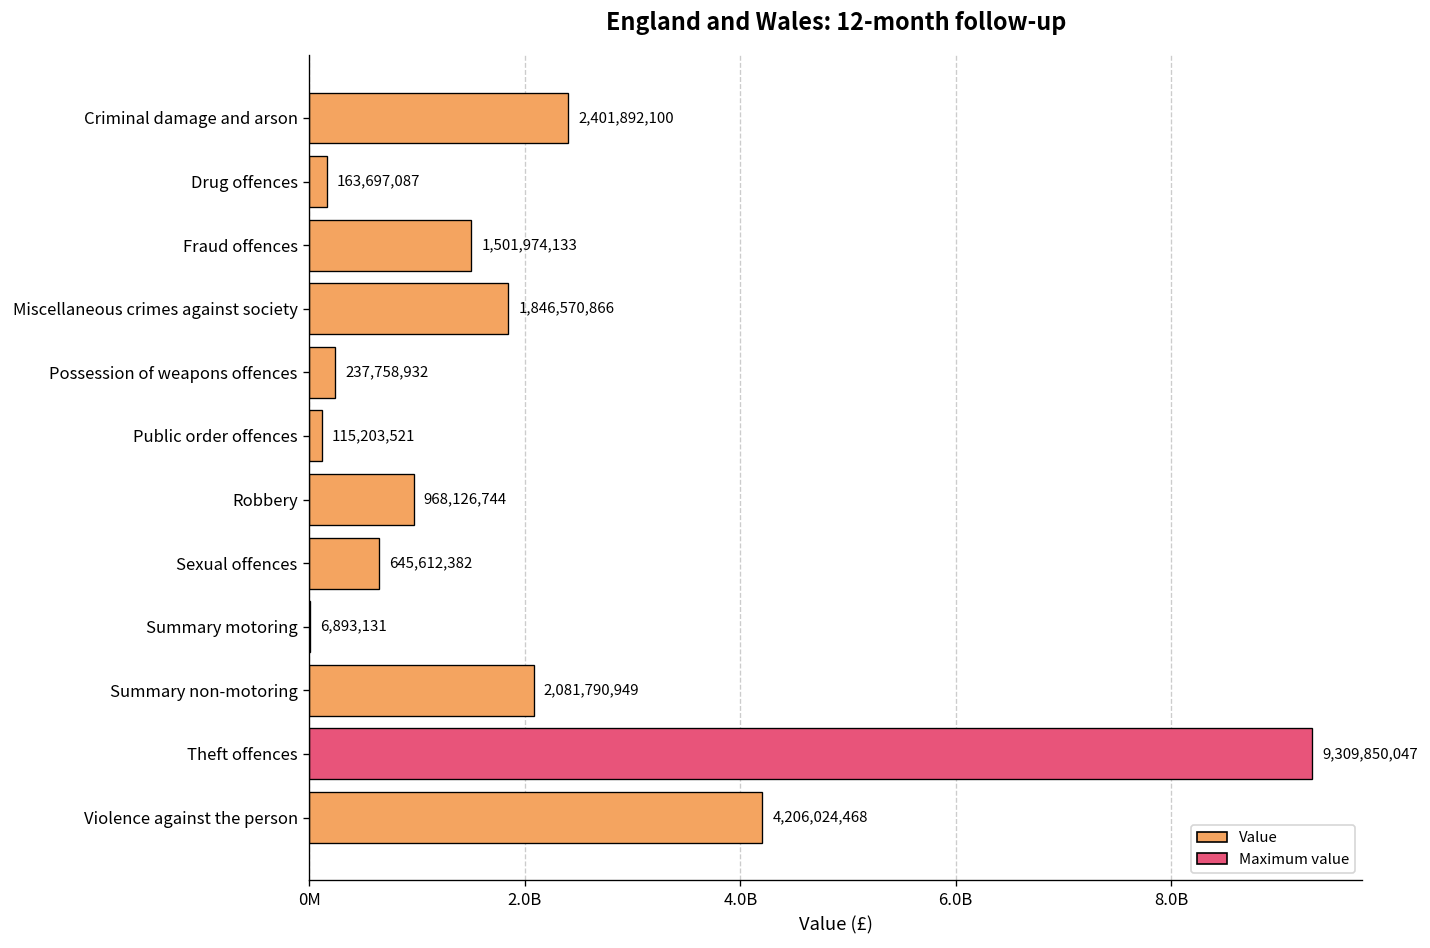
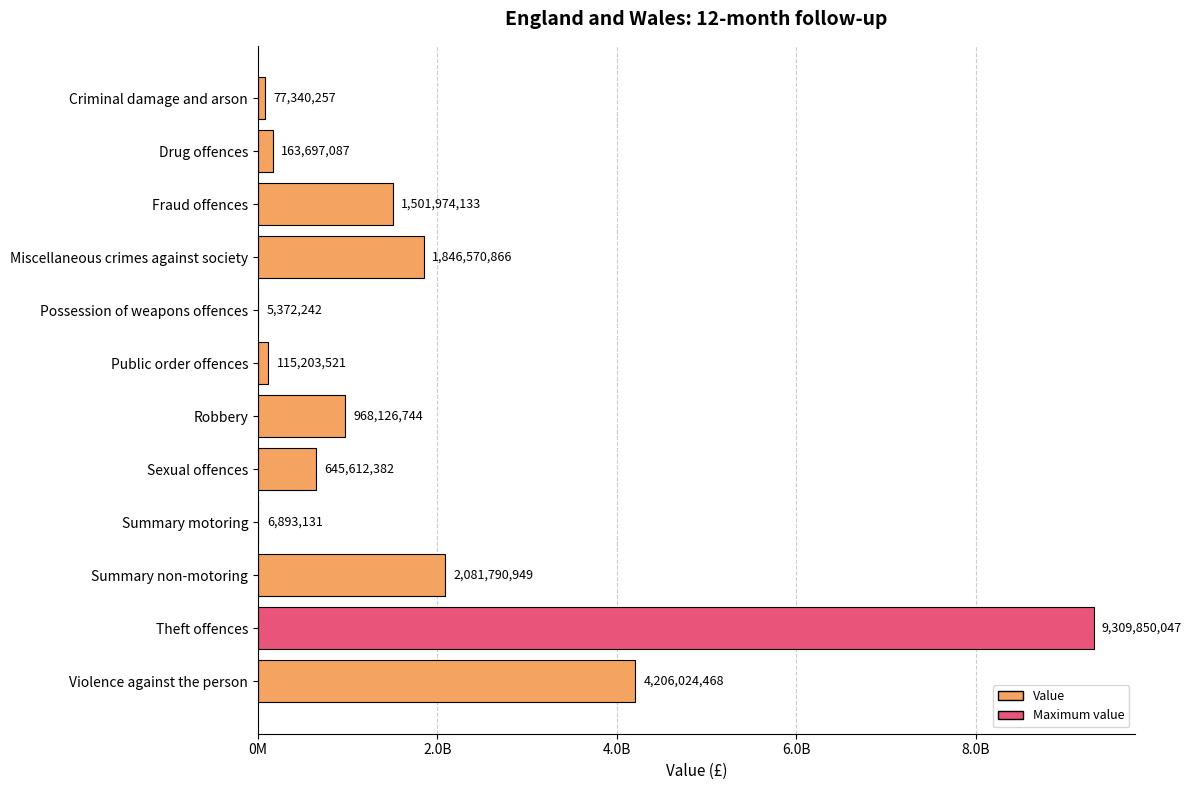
  {
-   "Criminal damage and arson": "2,401,892,100",
+   "Criminal damage and arson": "77,340,257",
    "Drug offences": "163,697,087",
    "Fraud offences": "1,501,974,133",
    "Miscellaneous crimes against society": "1,846,570,866",
-   "Possession of weapons offences": "237,758,932",
+   "Possession of weapons offences": "5,372,242",
    "Public order offences": "115,203,521",
    "Robbery": "968,126,744",
    "Sexual offences": "645,612,382",
    "Summary motoring": "6,893,131",
    "Summary non-motoring": "2,081,790,949",
    "Theft offences": "9,309,850,047",
    "Violence against the person": "4,206,024,468"
  }
